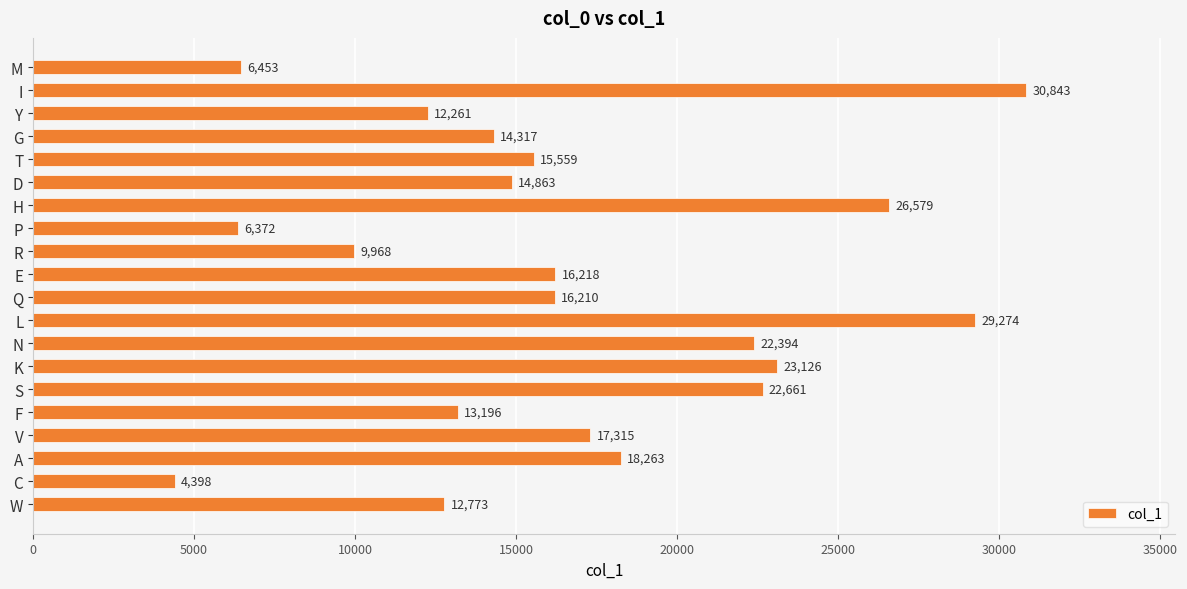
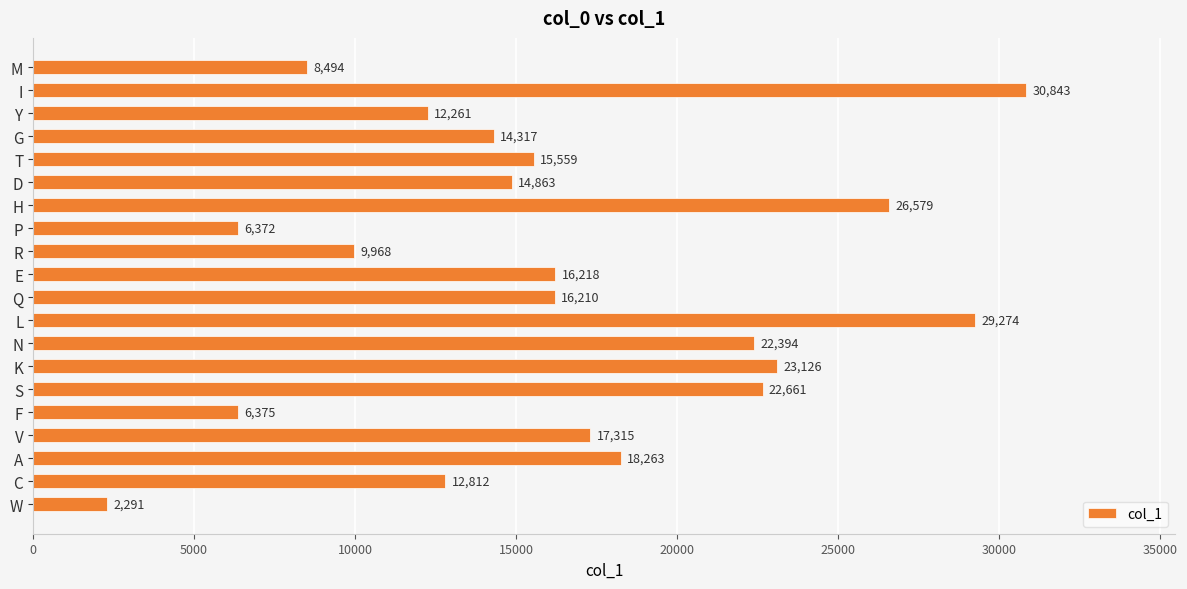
  {
-   "M": "6,453",
+   "M": "8,494",
    "I": "30,843",
    "Y": "12,261",
    "G": "14,317",
    "T": "15,559",
    "D": "14,863",
    "H": "26,579",
    "P": "6,372",
    "R": "9,968",
    "E": "16,218",
    "Q": "16,210",
    "L": "29,274",
    "N": "22,394",
    "K": "23,126",
    "S": "22,661",
-   "F": "13,196",
+   "F": "6,375",
    "V": "17,315",
    "A": "18,263",
-   "C": "4,398",
-   "W": "12,773"
+   "C": "12,812",
+   "W": "2,291"
  }
